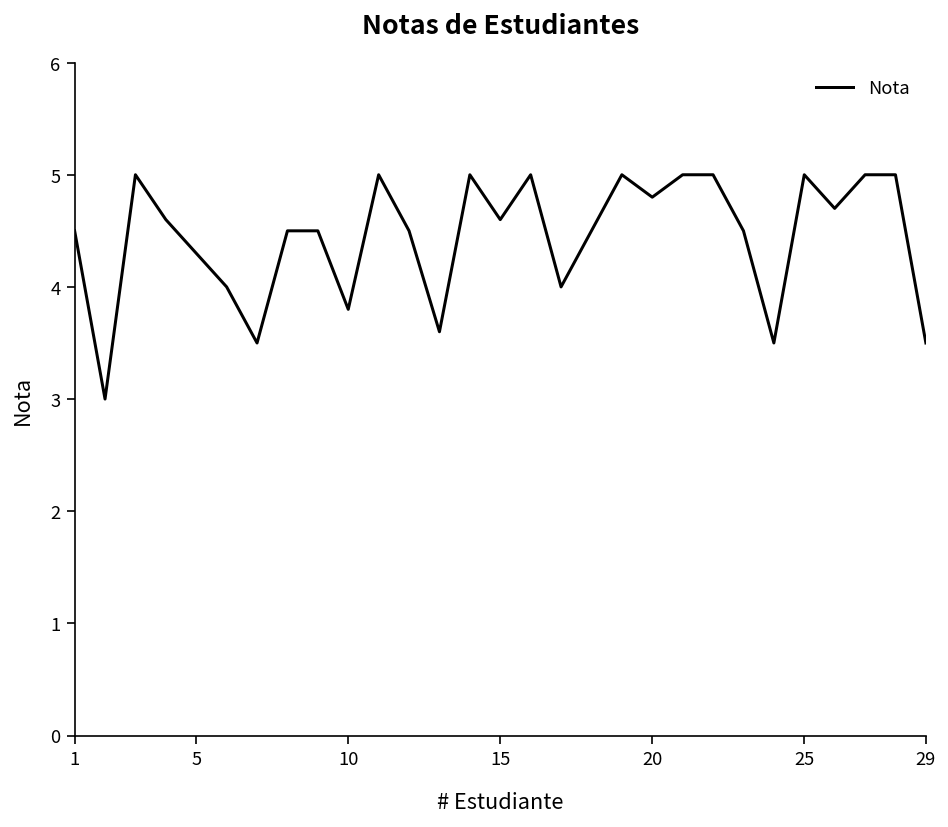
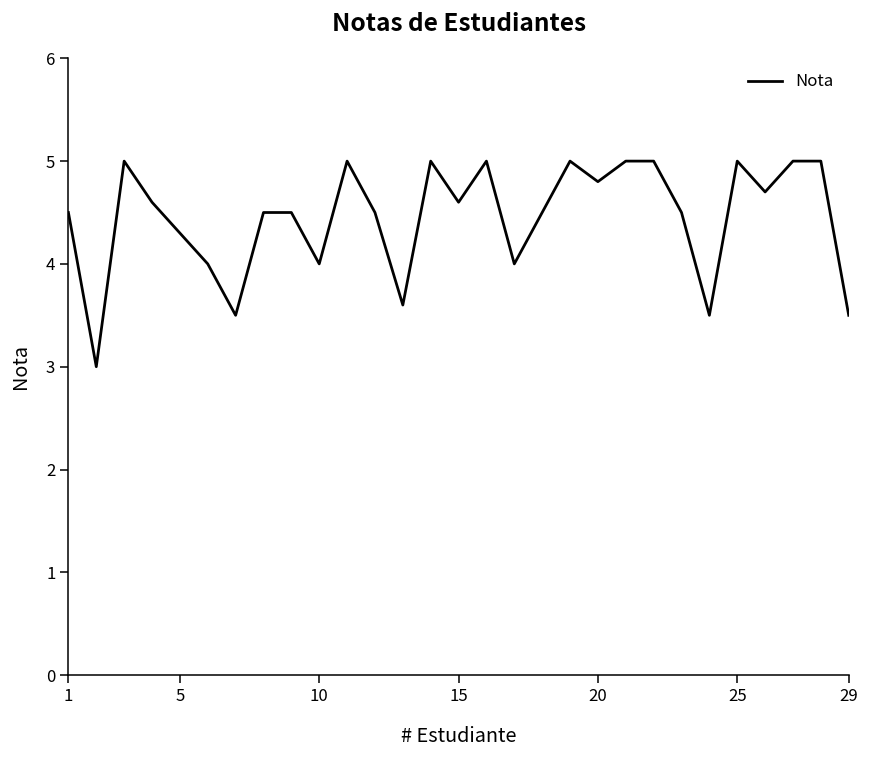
  {
    "1": 4.5,
    "5": 4.3,
-   "10": 3.8,
+   "10": 4.0,
    "15": 4.6,
    "20": 4.8,
    "25": 5.0,
    "29": 3.5
  }
